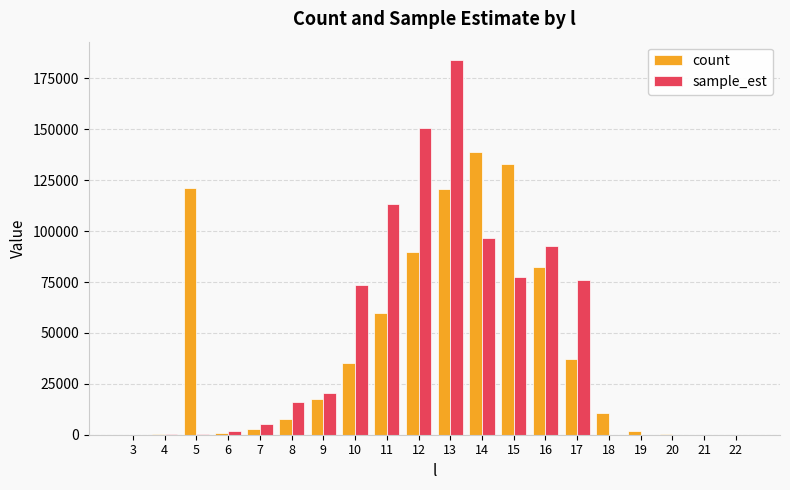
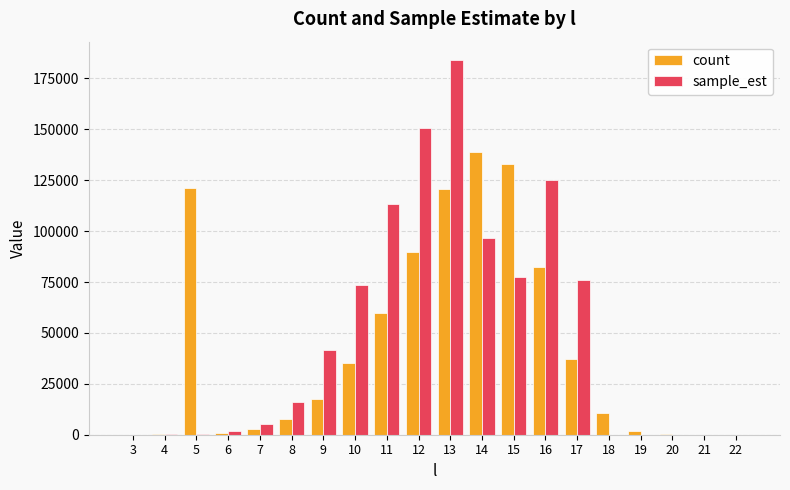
  {
    "count": {
      "5": 121000,
      "7": 3000,
      "8": 8000,
      "9": 18000,
      "10": 35000,
      "11": 60000,
      "12": 90000,
      "13": 121000,
      "14": 139000,
      "15": 133000,
      "16": 82000,
      "17": 37000,
      "18": 11000,
      "19": 2000,
      "21": 0,
      "22": 0
    },
    "sample_est": {
      "6": 2000,
      "7": 5000,
      "8": 16000,
-     "9": 20000,
+     "9": 42000,
      "10": 74000,
      "11": 113000,
      "12": 151000,
      "13": 184000,
      "14": 97000,
      "15": 78000,
-     "16": 93000,
+     "16": 125000,
      "17": 76000,
      "18": 0,
      "19": 0,
      "20": 0,
      "21": 0,
      "22": 0
    }
  }
